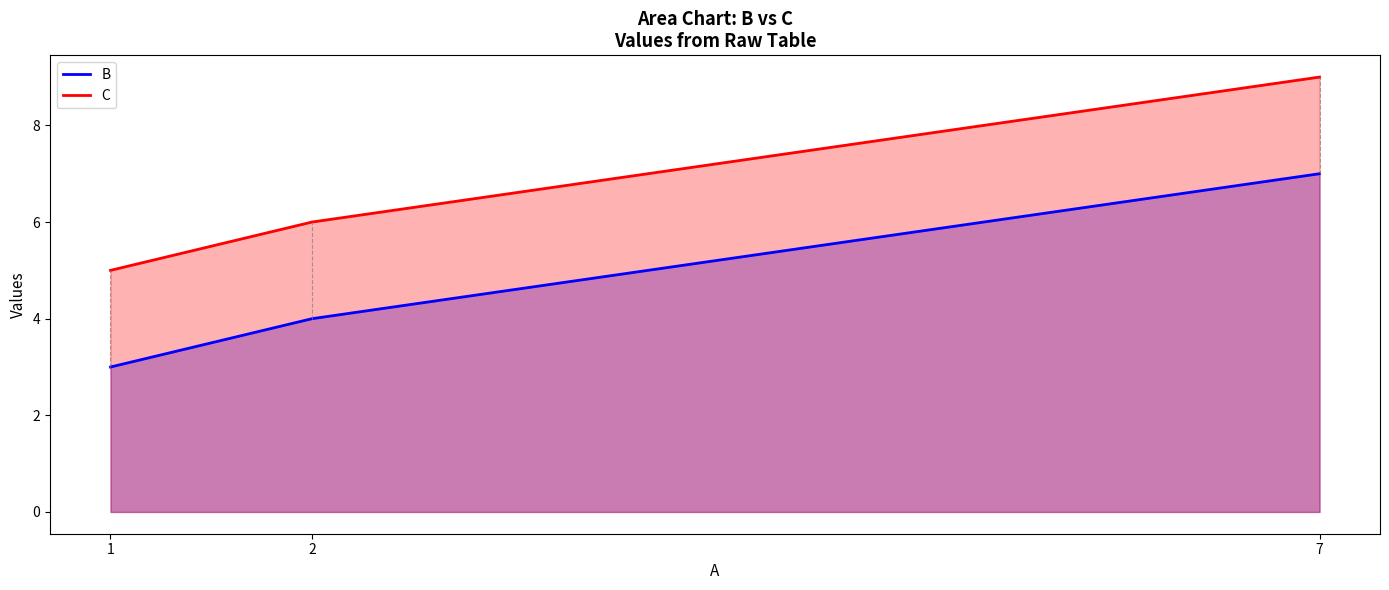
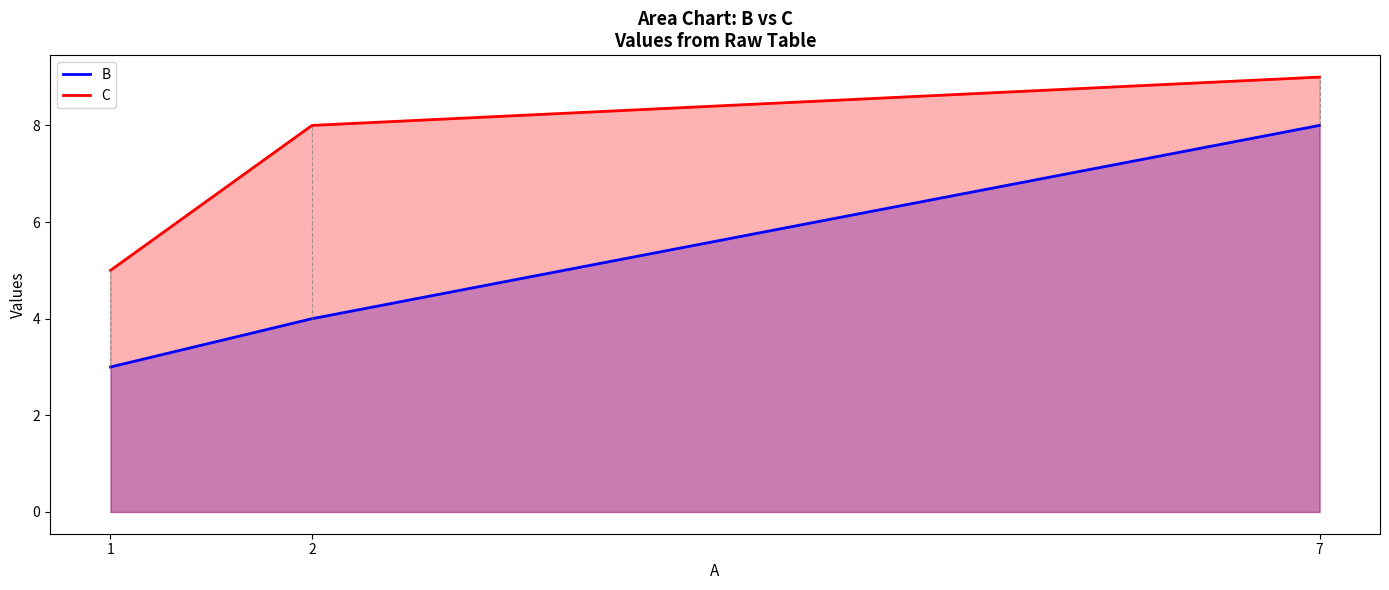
  {
    "B": {
-     "7": 7
+     "7": 8
    },
    "C": {
-     "2": 6
+     "2": 8
    }
  }
